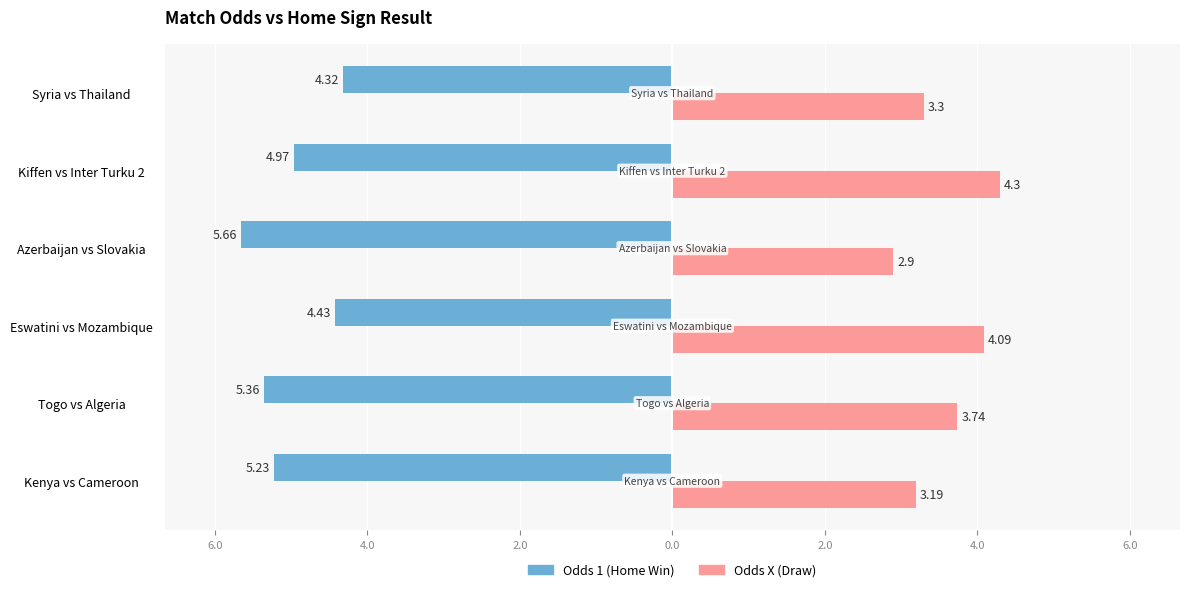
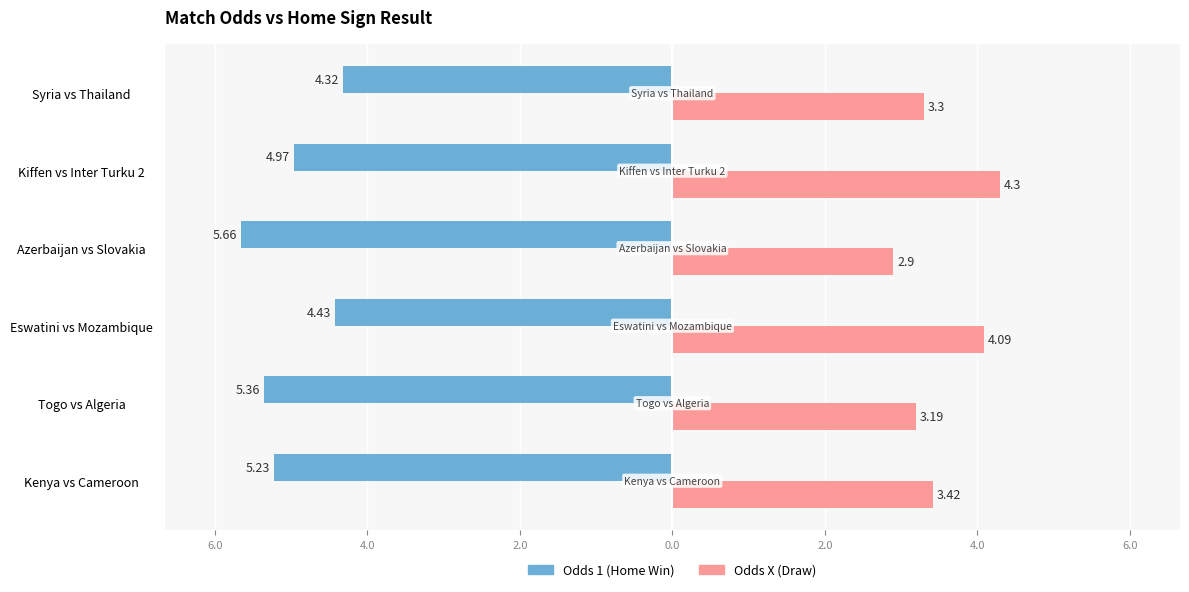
  {
    "Odds X (Draw)": {
      "Syria vs Thailand": 3.3,
      "Kiffen vs Inter Turku 2": 4.3,
      "Azerbaijan vs Slovakia": 2.9,
      "Eswatini vs Mozambique": 4.09,
-     "Togo vs Algeria": 3.74,
-     "Kenya vs Cameroon": 3.19
+     "Togo vs Algeria": 3.19,
+     "Kenya vs Cameroon": 3.42
    }
  }
